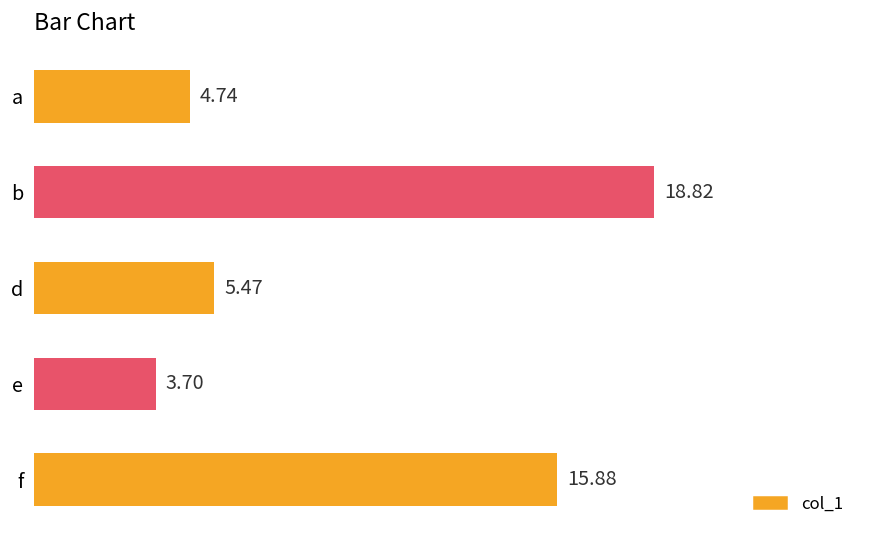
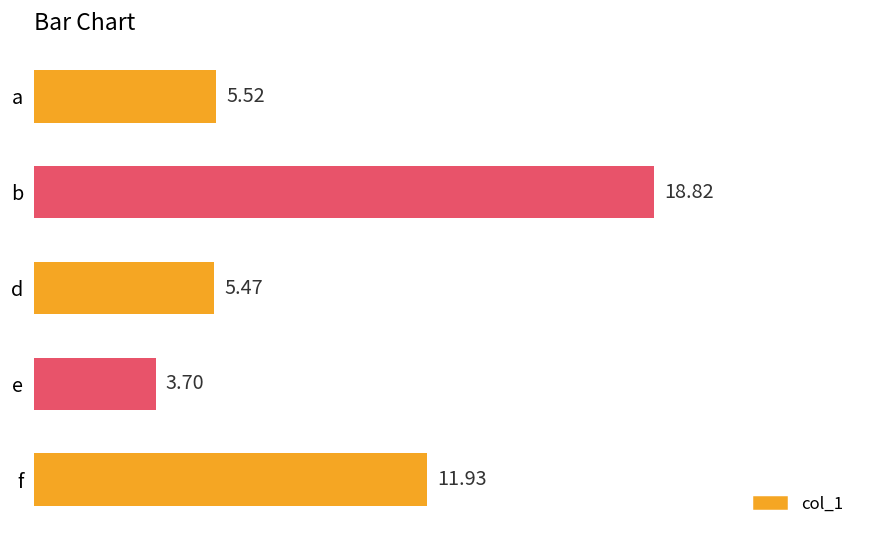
  {
-   "a": 4.74,
+   "a": 5.52,
    "b": 18.82,
    "d": 5.47,
    "e": 3.70,
-   "f": 15.88
+   "f": 11.93
  }
